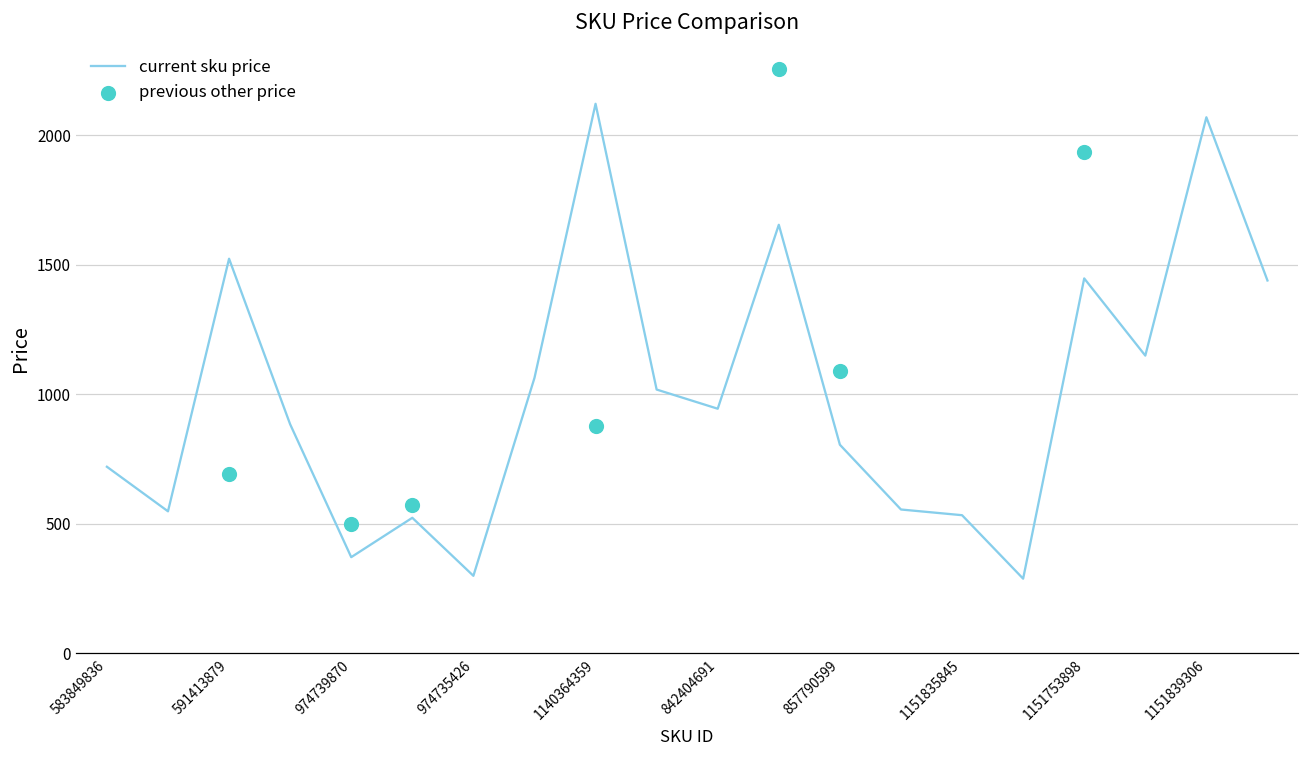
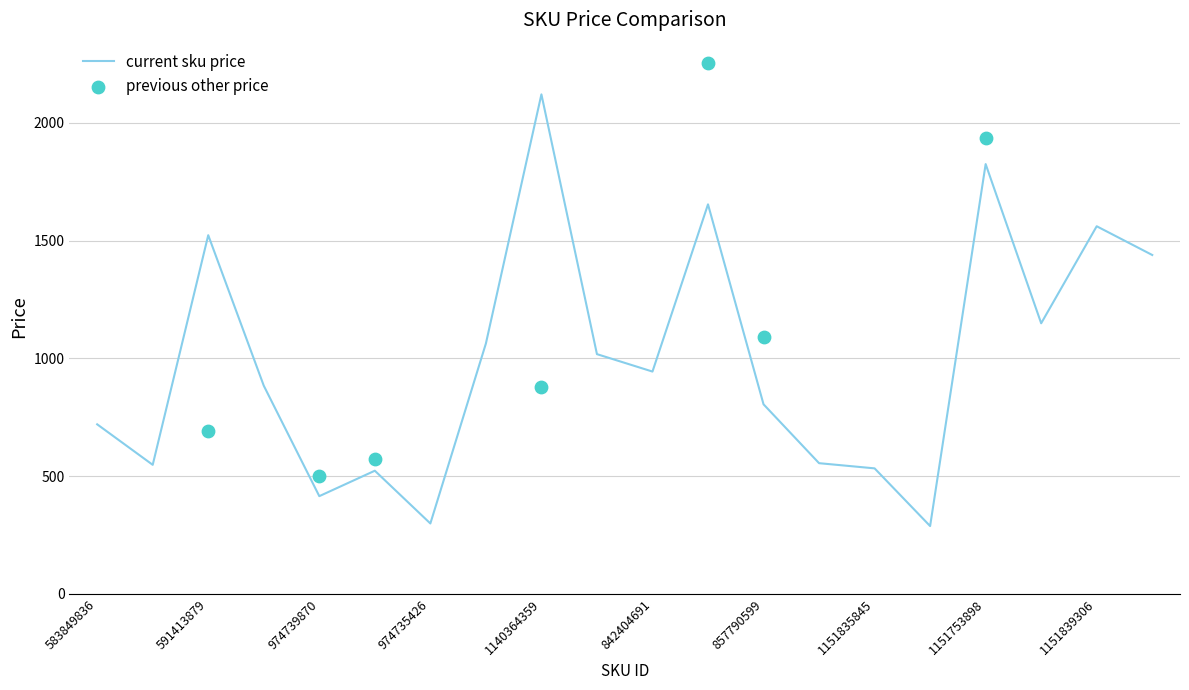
  {
    "current sku price": {
      "583849836": 720,
      "591413879": 1520,
-     "974739870": 370,
+     "974739870": 420,
      "974735426": 300,
      "1140364359": 2120,
      "842404691": 940,
      "857790599": 810,
      "1151835845": 530,
-     "1151753898": 1450,
-     "1151839306": 2070
+     "1151753898": 1830,
+     "1151839306": 1560
    }
  }
